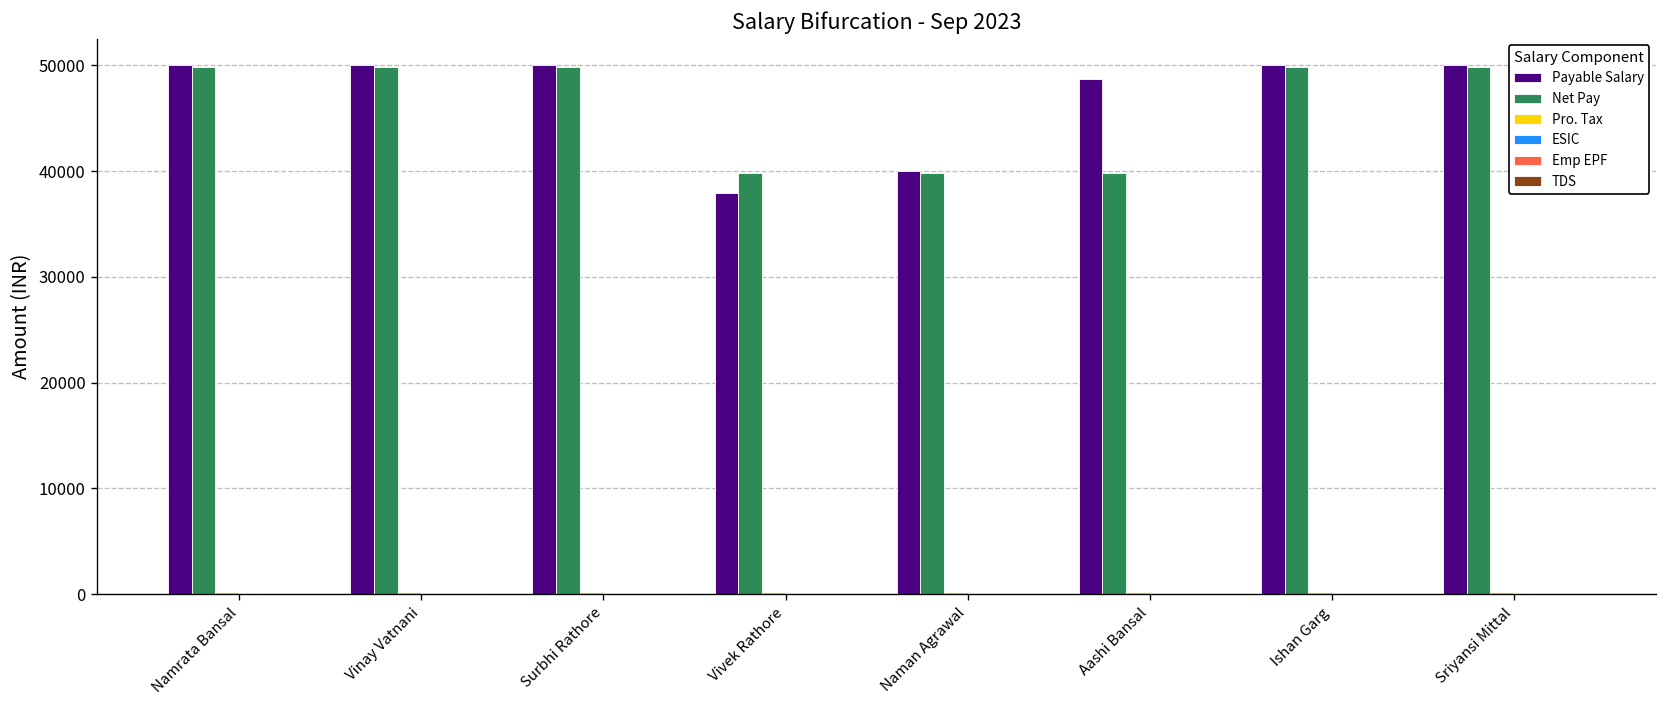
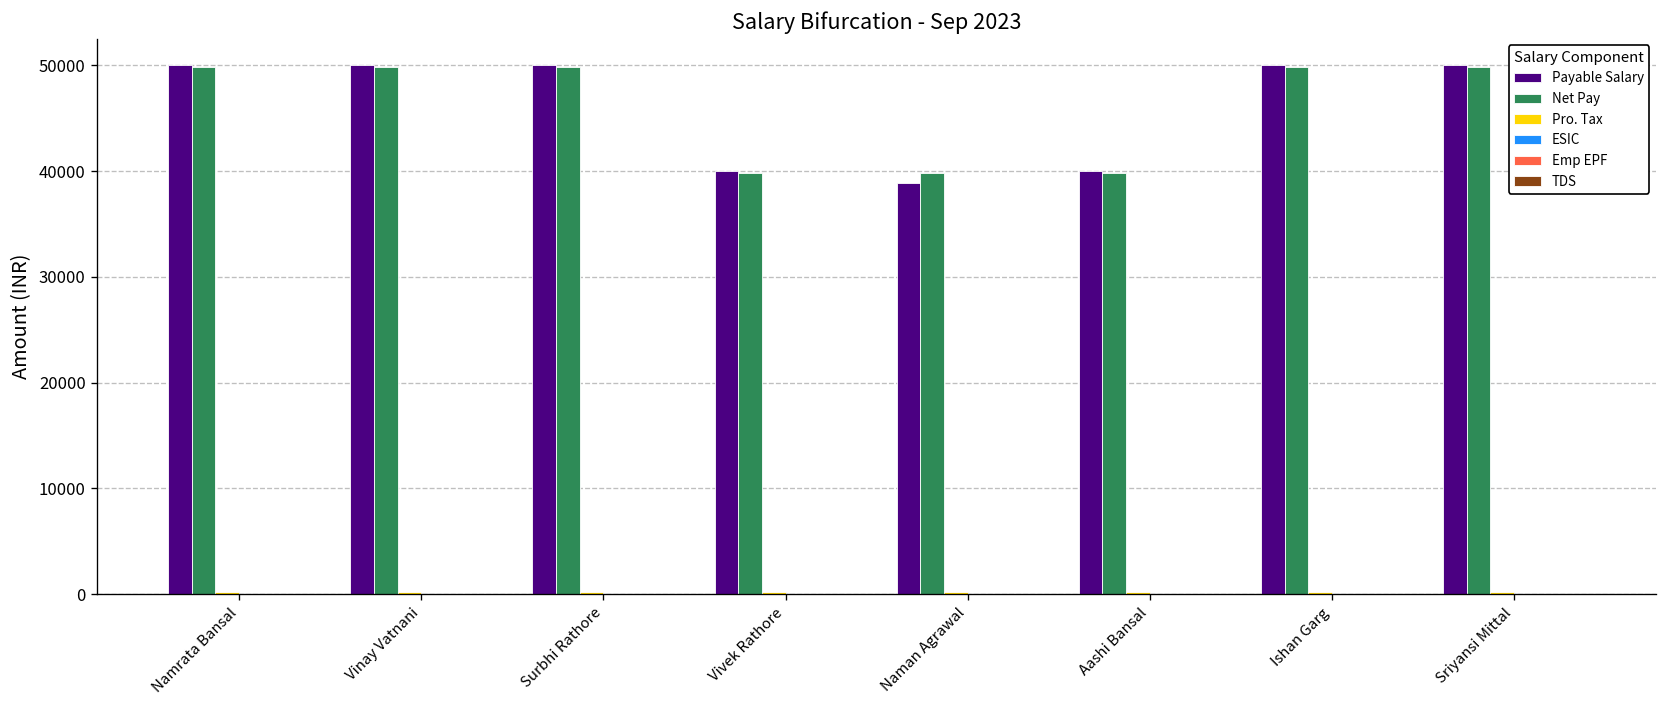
  {
    "Payable Salary": {
      "Namrata Bansal": 50000,
      "Vinay Vatnani": 50000,
      "Surbhi Rathore": 50000,
-     "Vivek Rathore": 38000,
-     "Naman Agrawal": 40000,
-     "Aashi Bansal": 49000,
+     "Vivek Rathore": 40000,
+     "Naman Agrawal": 39000,
+     "Aashi Bansal": 40000,
      "Ishan Garg": 50000,
      "Sriyansi Mittal": 50000
    },
    "Net Pay": {
      "Namrata Bansal": 50000,
      "Vinay Vatnani": 50000,
      "Surbhi Rathore": 50000,
      "Vivek Rathore": 40000,
      "Naman Agrawal": 40000,
      "Aashi Bansal": 40000,
      "Ishan Garg": 50000,
      "Sriyansi Mittal": 50000
    },
    "ESIC": {
      "Namrata Bansal": 0,
      "Vinay Vatnani": 0,
      "Surbhi Rathore": 0,
      "Vivek Rathore": 0,
      "Naman Agrawal": 0,
      "Aashi Bansal": 0,
      "Ishan Garg": 0,
      "Sriyansi Mittal": 0
    },
    "Emp EPF": {
      "Namrata Bansal": 0,
      "Vinay Vatnani": 0,
      "Surbhi Rathore": 0,
      "Vivek Rathore": 0,
      "Naman Agrawal": 0,
      "Aashi Bansal": 0,
      "Ishan Garg": 0,
      "Sriyansi Mittal": 0
    },
    "TDS": {
      "Namrata Bansal": 0,
      "Vinay Vatnani": 0,
      "Surbhi Rathore": 0,
      "Vivek Rathore": 0,
      "Naman Agrawal": 0,
      "Aashi Bansal": 0,
      "Ishan Garg": 0,
      "Sriyansi Mittal": 0
    }
  }
